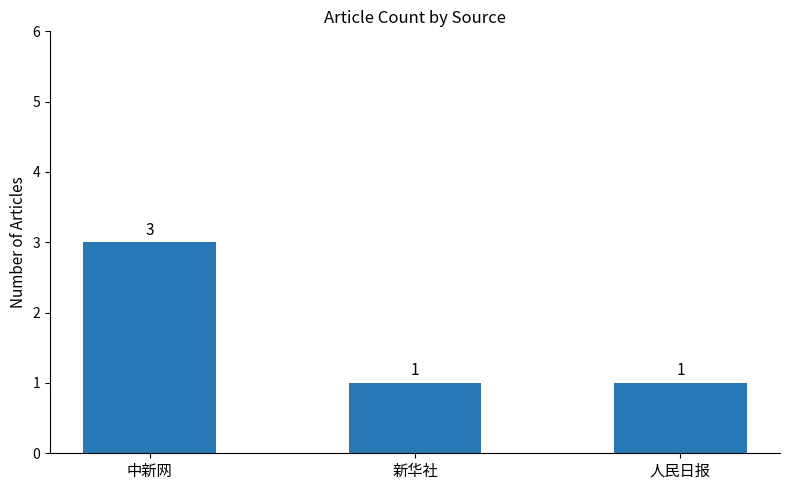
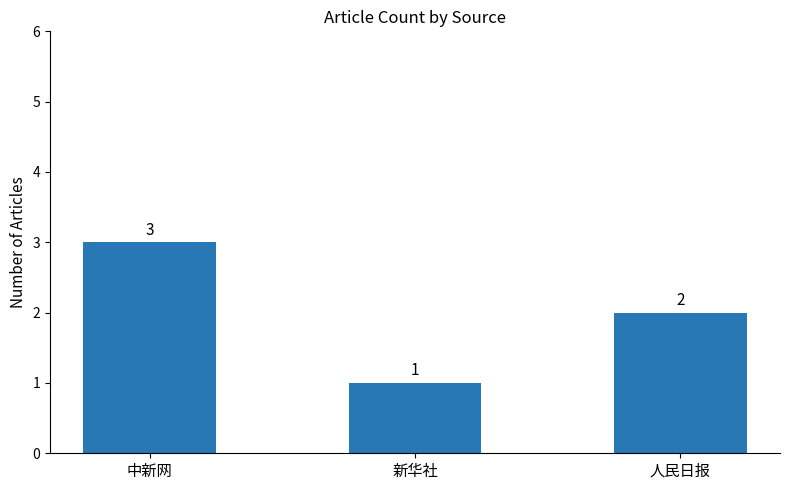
  {
    "中新网": 3,
    "新华社": 1,
-   "人民日报": 1
+   "人民日报": 2
  }
